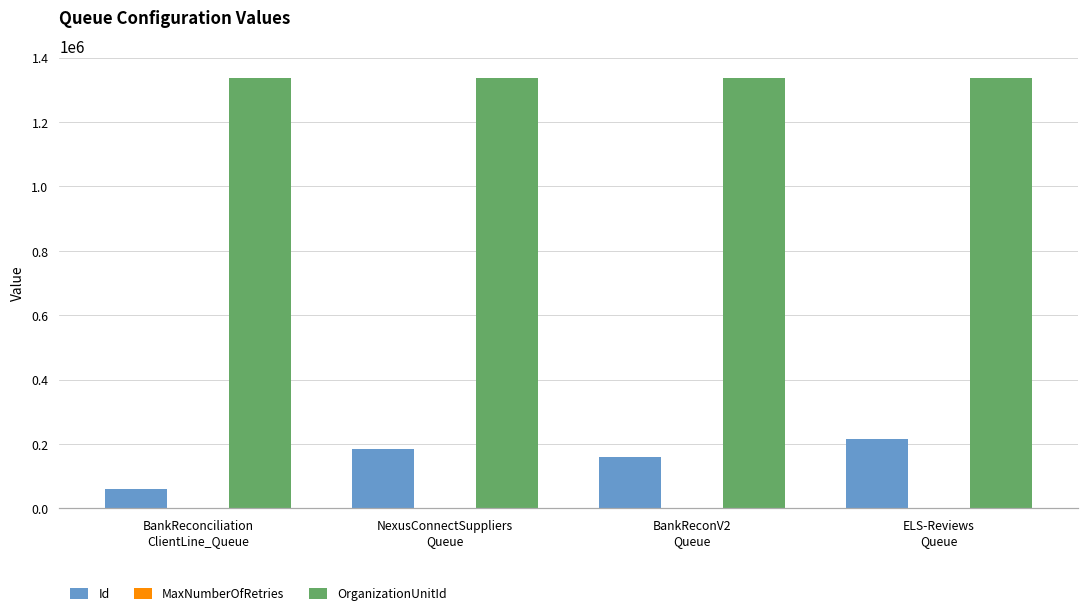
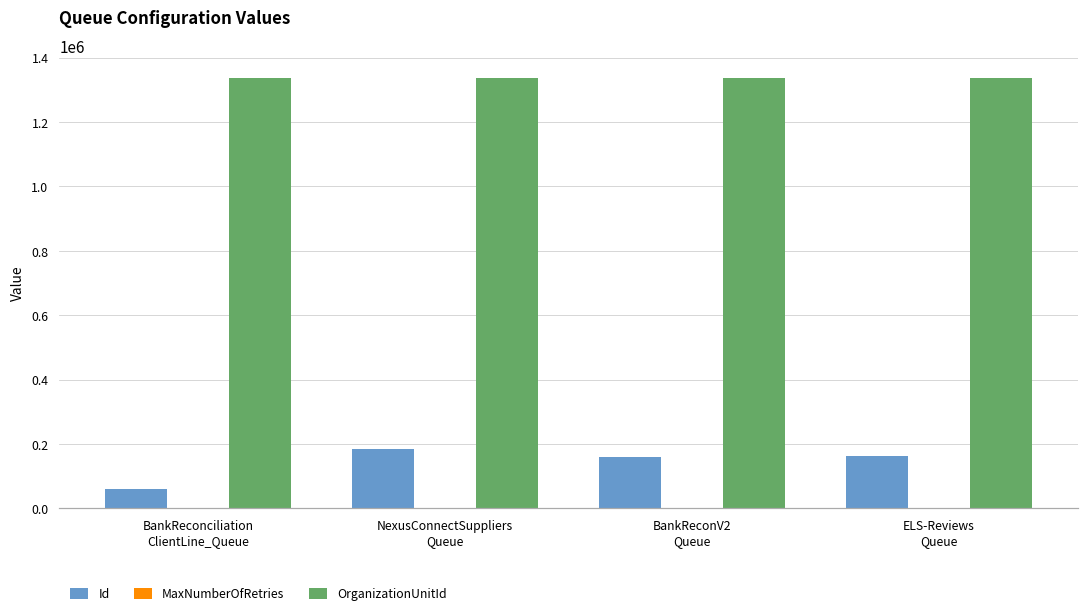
  {
    "Id": {
      "BankReconciliation ClientLine_Queue": 60000,
      "NexusConnectSuppliers Queue": 180000,
      "BankReconV2 Queue": 160000,
-     "ELS-Reviews Queue": 220000
+     "ELS-Reviews Queue": 160000
    },
    "OrganizationUnitId": {
      "BankReconciliation ClientLine_Queue": 1340000,
      "NexusConnectSuppliers Queue": 1340000,
      "BankReconV2 Queue": 1340000,
      "ELS-Reviews Queue": 1340000
    }
  }
